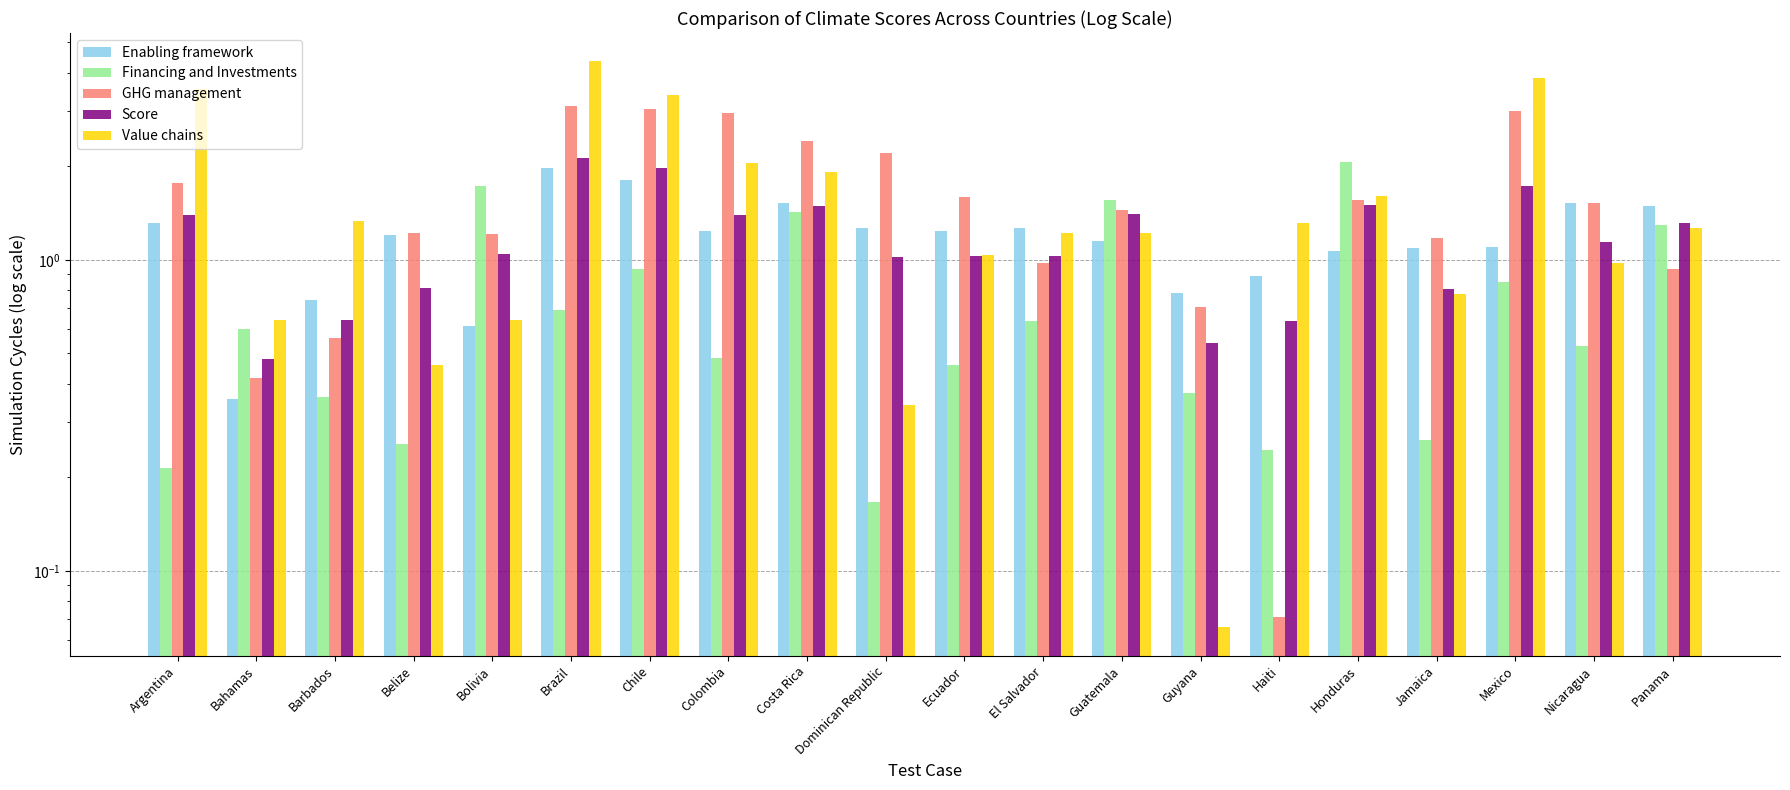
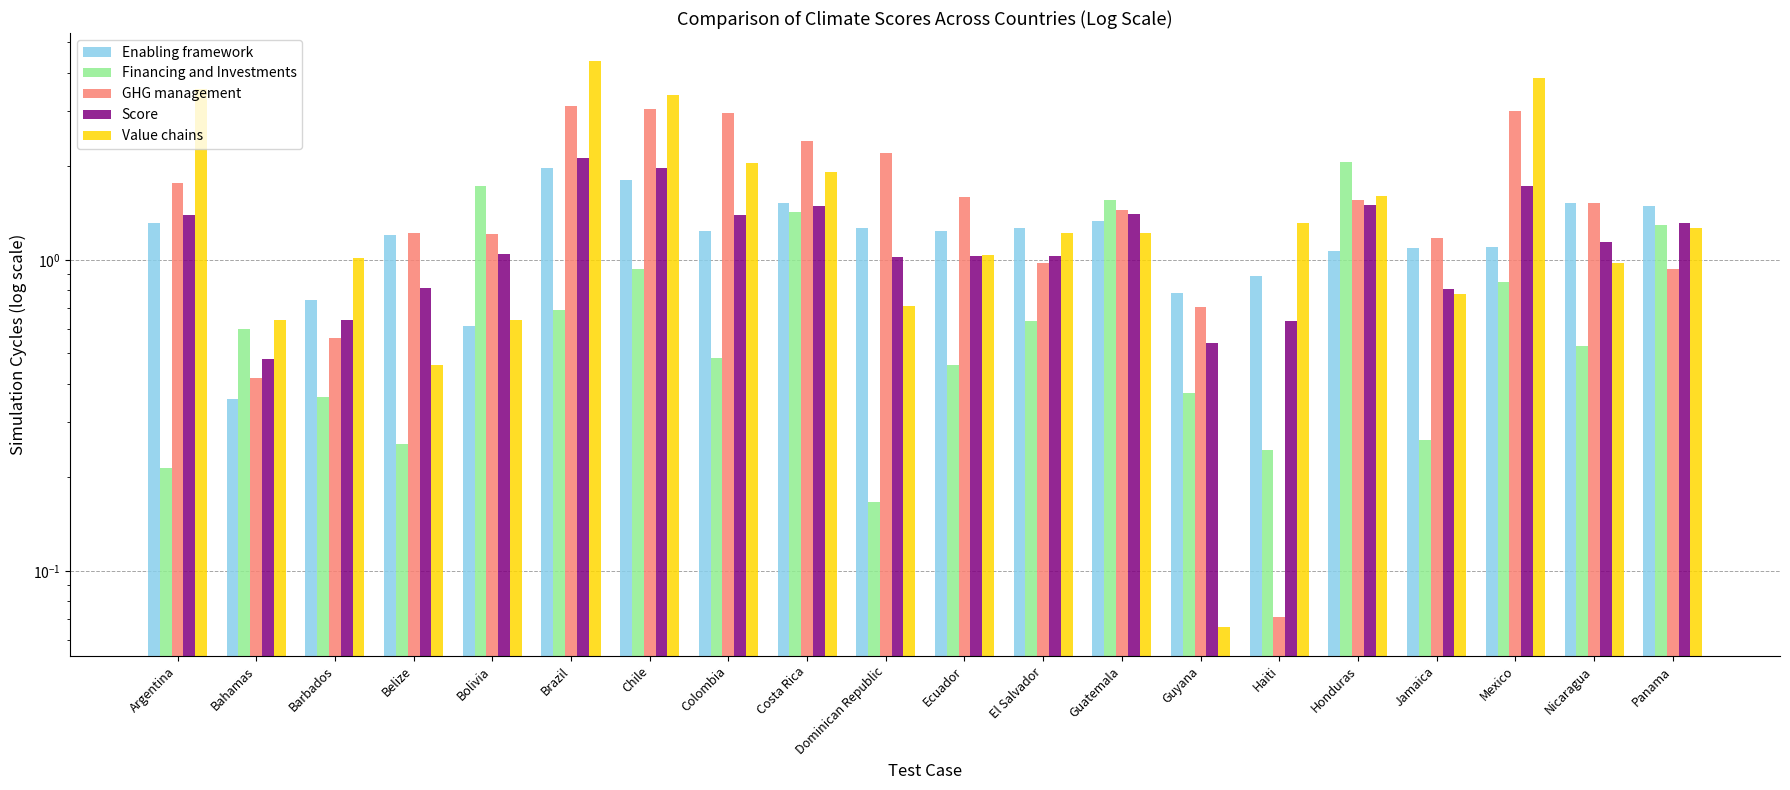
  {
    "Enabling framework": {
      "Argentina": 1.32,
      "Bahamas": 0.36,
      "Barbados": 0.74,
      "Belize": 1.21,
      "Bolivia": 0.61,
      "Brazil": 2.0,
      "Chile": 1.8,
      "Colombia": 1.23,
      "Costa Rica": 1.5,
      "Dominican Republic": 1.26,
      "Ecuador": 1.24,
      "El Salvador": 1.27,
-     "Guatemala": 1.15,
+     "Guatemala": 1.34,
      "Guyana": 0.78,
      "Haiti": 0.89,
      "Honduras": 1.06,
      "Jamaica": 1.09,
      "Mexico": 1.10,
      "Nicaragua": 1.5,
      "Panama": 1.5
    },
    "Financing and Investments": {
      "Argentina": 0.21,
      "Bahamas": 0.60,
      "Barbados": 0.36,
      "Belize": 0.26,
      "Bolivia": 1.7,
      "Brazil": 0.69,
      "Chile": 0.93,
      "Colombia": 0.48,
      "Costa Rica": 1.4,
      "Dominican Republic": 0.17,
      "Ecuador": 0.46,
      "El Salvador": 0.64,
      "Guatemala": 1.6,
      "Guyana": 0.37,
      "Haiti": 0.24,
      "Honduras": 2.1,
      "Jamaica": 0.26,
      "Mexico": 0.85,
      "Nicaragua": 0.53,
      "Panama": 1.30
    },
    "GHG management": {
      "Argentina": 1.8,
      "Bahamas": 0.42,
      "Barbados": 0.56,
      "Belize": 1.22,
      "Bolivia": 1.21,
      "Brazil": 3.1,
      "Chile": 3.1,
      "Colombia": 3.0,
      "Costa Rica": 2.4,
      "Dominican Republic": 2.2,
      "Ecuador": 1.6,
      "El Salvador": 0.98,
      "Guatemala": 1.4,
      "Guyana": 0.71,
      "Haiti": 0.071,
      "Honduras": 1.6,
      "Jamaica": 1.18,
      "Mexico": 3.0,
      "Nicaragua": 1.5,
      "Panama": 0.93
    },
    "Score": {
      "Argentina": 1.4,
      "Bahamas": 0.48,
      "Barbados": 0.64,
      "Belize": 0.81,
      "Bolivia": 1.04,
      "Brazil": 2.1,
      "Chile": 2.0,
      "Colombia": 1.4,
      "Costa Rica": 1.5,
      "Dominican Republic": 1.02,
      "Ecuador": 1.03,
      "El Salvador": 1.03,
      "Guatemala": 1.4,
      "Guyana": 0.54,
      "Haiti": 0.64,
      "Honduras": 1.5,
      "Jamaica": 0.81,
      "Mexico": 1.7,
      "Nicaragua": 1.14,
      "Panama": 1.31
    },
    "Value chains": {
      "Bahamas": 0.64,
-     "Barbados": 1.33,
+     "Barbados": 1.02,
      "Belize": 0.46,
      "Bolivia": 0.64,
      "Brazil": 4.3,
      "Chile": 3.4,
      "Colombia": 2.1,
      "Costa Rica": 1.9,
-     "Dominican Republic": 0.34,
+     "Dominican Republic": 0.71,
      "Ecuador": 1.04,
      "El Salvador": 1.22,
      "Guatemala": 1.22,
      "Guyana": 0.066,
      "Haiti": 1.32,
      "Honduras": 1.6,
      "Jamaica": 0.78,
      "Mexico": 3.8,
      "Nicaragua": 0.97,
      "Panama": 1.27
    }
  }
